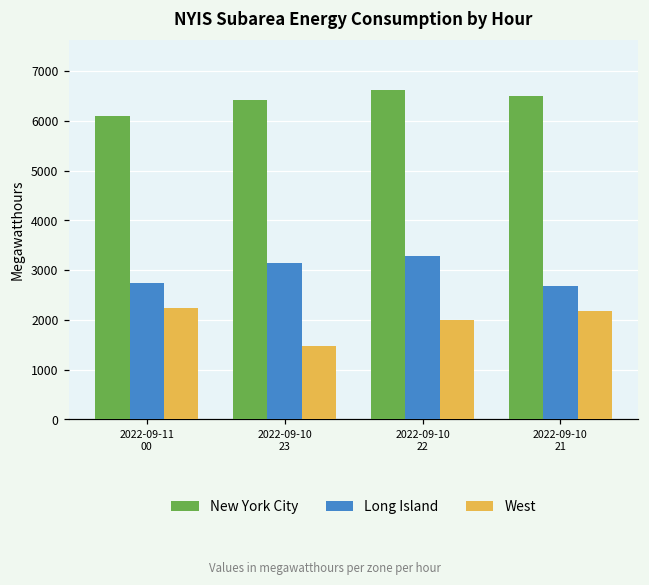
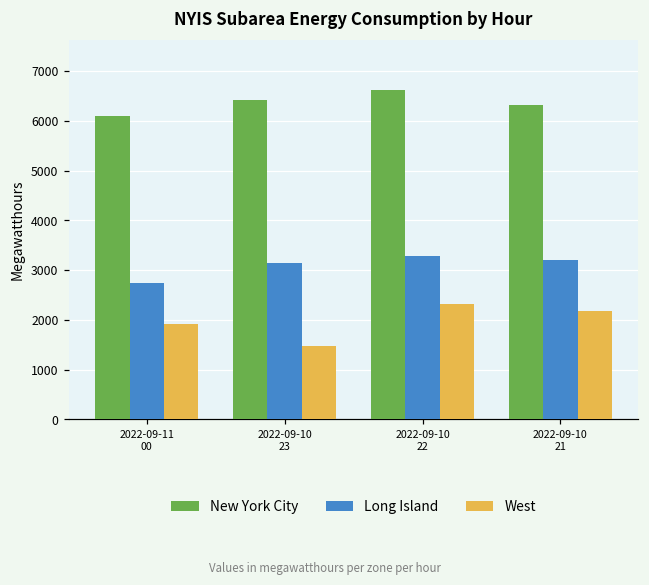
  {
    "New York City": {
      "2022-09-11 00": 6100,
      "2022-09-10 23": 6400,
      "2022-09-10 22": 6600,
-     "2022-09-10 21": 6500
+     "2022-09-10 21": 6300
    },
    "Long Island": {
      "2022-09-11 00": 2700,
      "2022-09-10 23": 3100,
      "2022-09-10 22": 3300,
-     "2022-09-10 21": 2700
+     "2022-09-10 21": 3200
    },
    "West": {
-     "2022-09-11 00": 2200,
+     "2022-09-11 00": 1900,
      "2022-09-10 23": 1500,
-     "2022-09-10 22": 2000,
+     "2022-09-10 22": 2300,
      "2022-09-10 21": 2200
    }
  }
